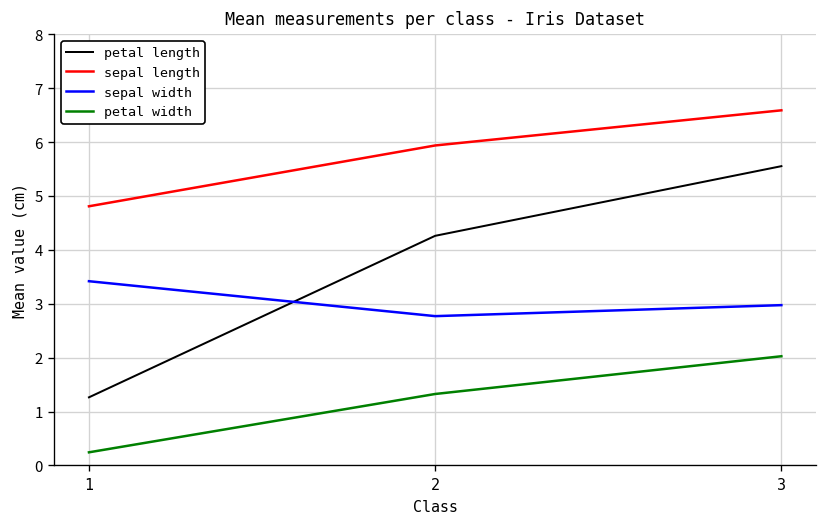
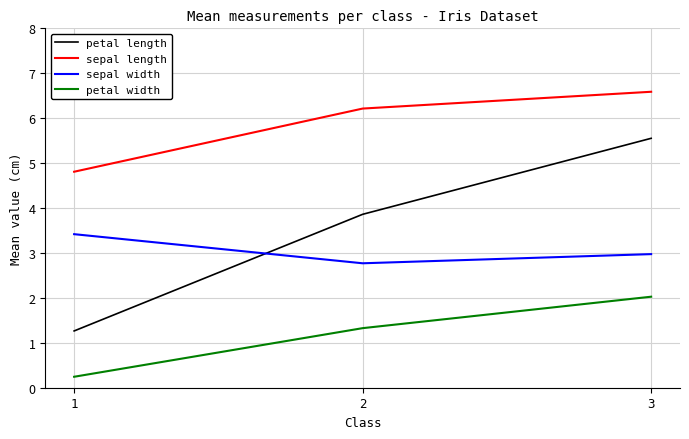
  {
    "petal length": {
      "1": 1.3,
-     "2": 4.3,
+     "2": 3.9,
      "3": 5.6
    },
    "sepal length": {
      "1": 4.8,
-     "2": 5.9,
+     "2": 6.2,
      "3": 6.6
    },
    "sepal width": {
      "1": 3.4,
      "2": 2.8,
      "3": 3.0
    },
    "petal width": {
      "1": 0.2,
      "2": 1.3,
      "3": 2.0
    }
  }
